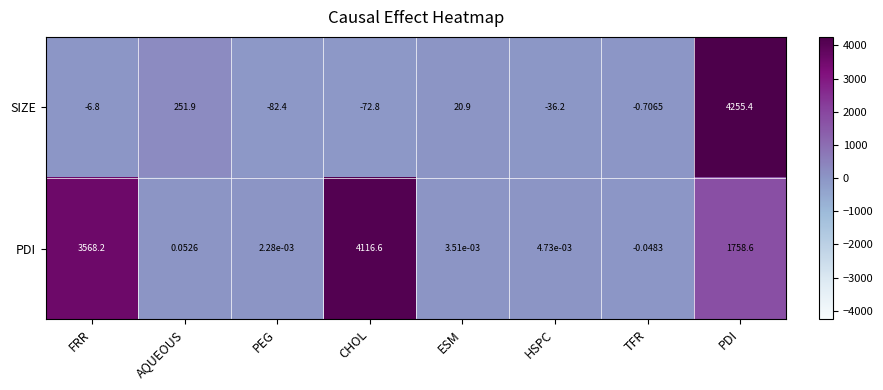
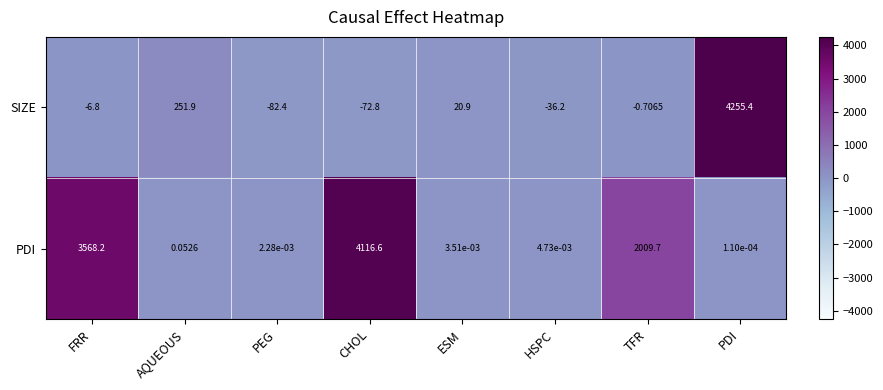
  {
    "SIZE": {
      "FRR": "-6.8",
      "AQUEOUS": "251.9",
      "PEG": "-82.4",
      "CHOL": "-72.8",
      "ESM": "20.9",
      "HSPC": "-36.2",
      "TFR": "-0.7065",
      "PDI": "4255.4"
    },
    "PDI": {
      "FRR": "3568.2",
      "AQUEOUS": "0.0526",
      "PEG": "2.28e-03",
      "CHOL": "4116.6",
      "ESM": "3.51e-03",
      "HSPC": "4.73e-03",
-     "TFR": "-0.0483",
-     "PDI": "1758.6"
+     "TFR": "2009.7",
+     "PDI": "1.10e-04"
    }
  }
